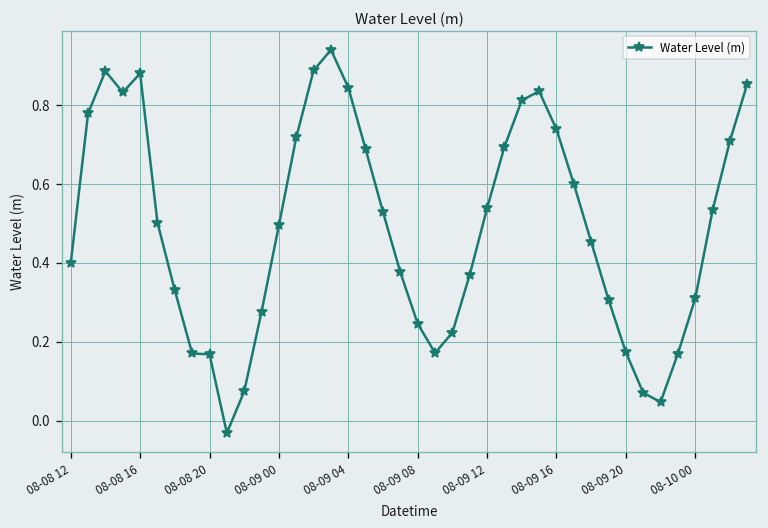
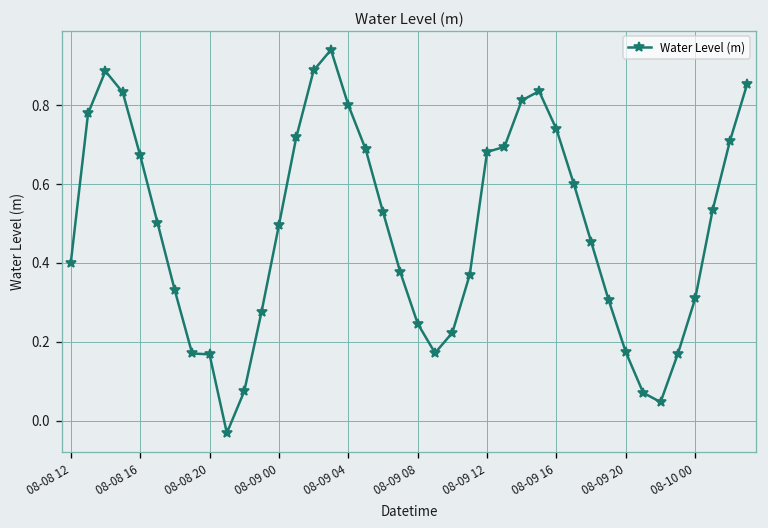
  {
    "08-08 12": 0.40,
-   "08-08 16": 0.88,
+   "08-08 16": 0.67,
    "08-08 20": 0.17,
    "08-09 00": 0.50,
-   "08-09 04": 0.84,
+   "08-09 04": 0.80,
    "08-09 08": 0.25,
-   "08-09 12": 0.54,
+   "08-09 12": 0.68,
    "08-09 16": 0.74,
    "08-09 20": 0.17,
    "08-10 00": 0.31
  }
